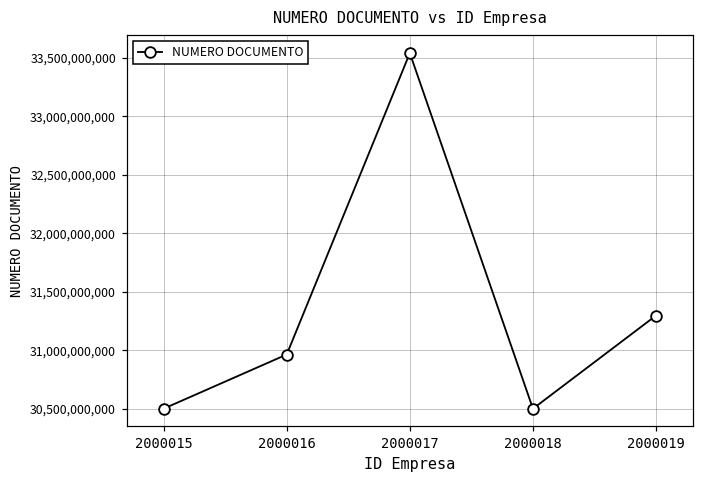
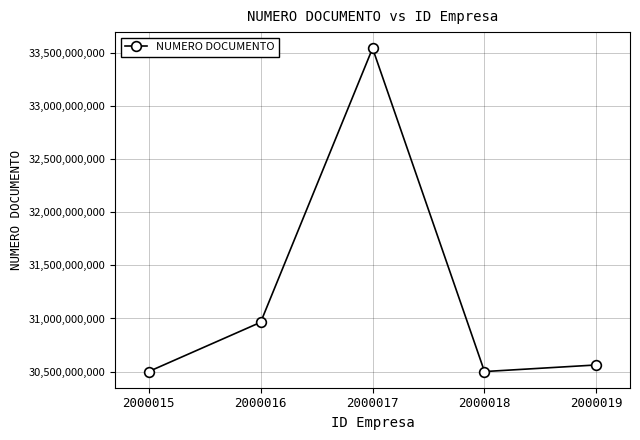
  {
    "2000015": "30,500,000,000",
    "2000016": "30,960,000,000",
    "2000017": "33,540,000,000",
    "2000018": "30,500,000,000",
-   "2000019": "31,300,000,000"
+   "2000019": "30,560,000,000"
  }
